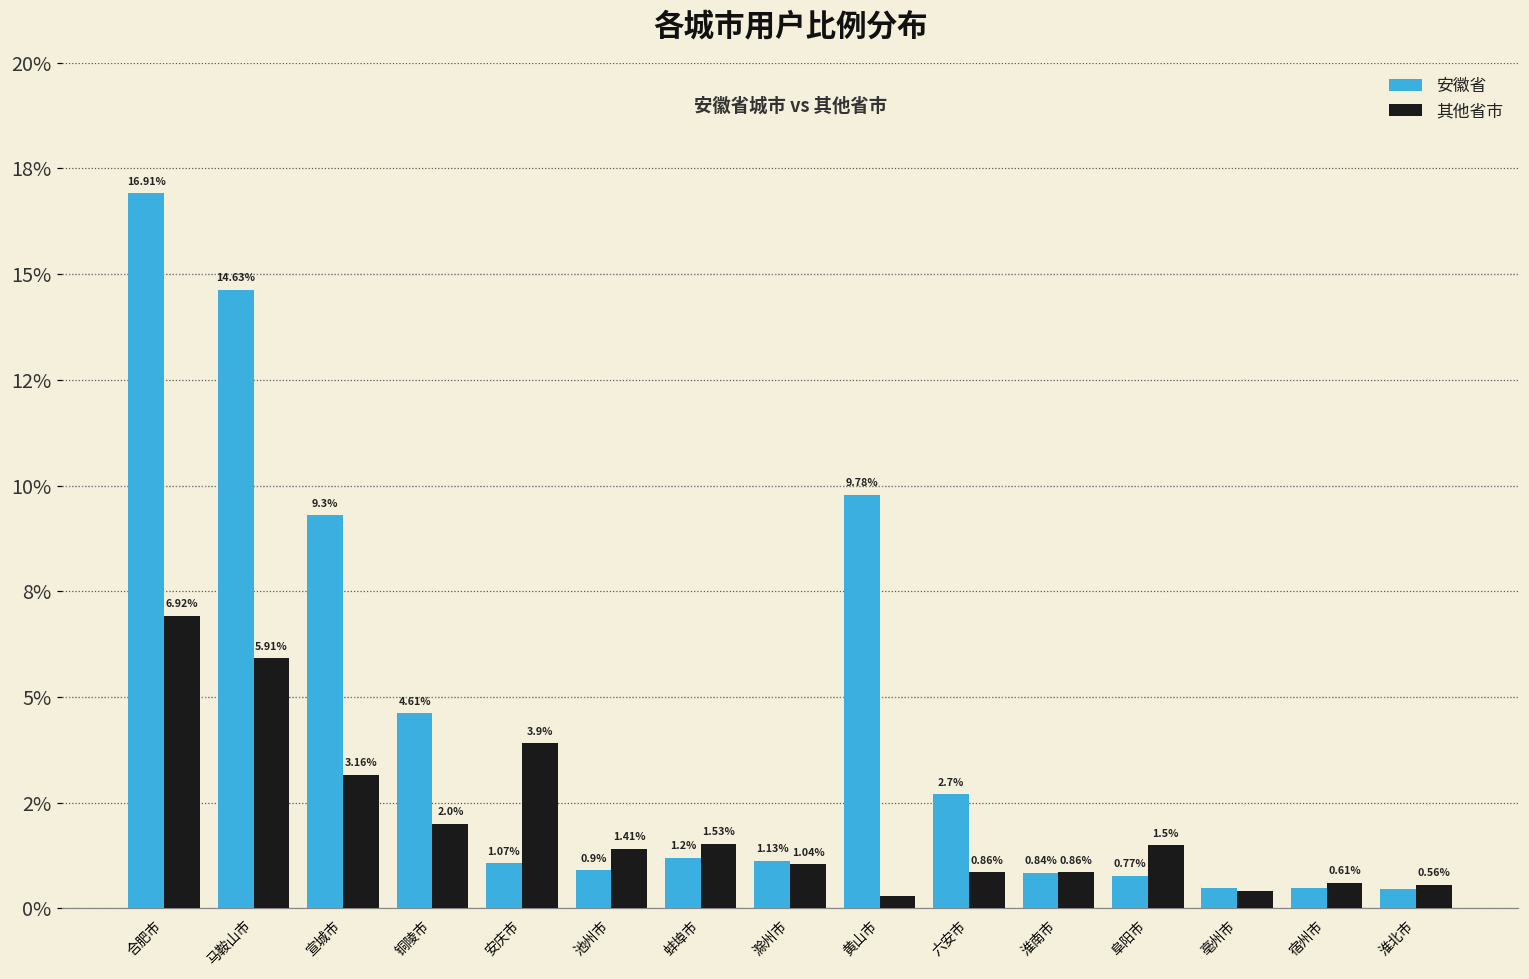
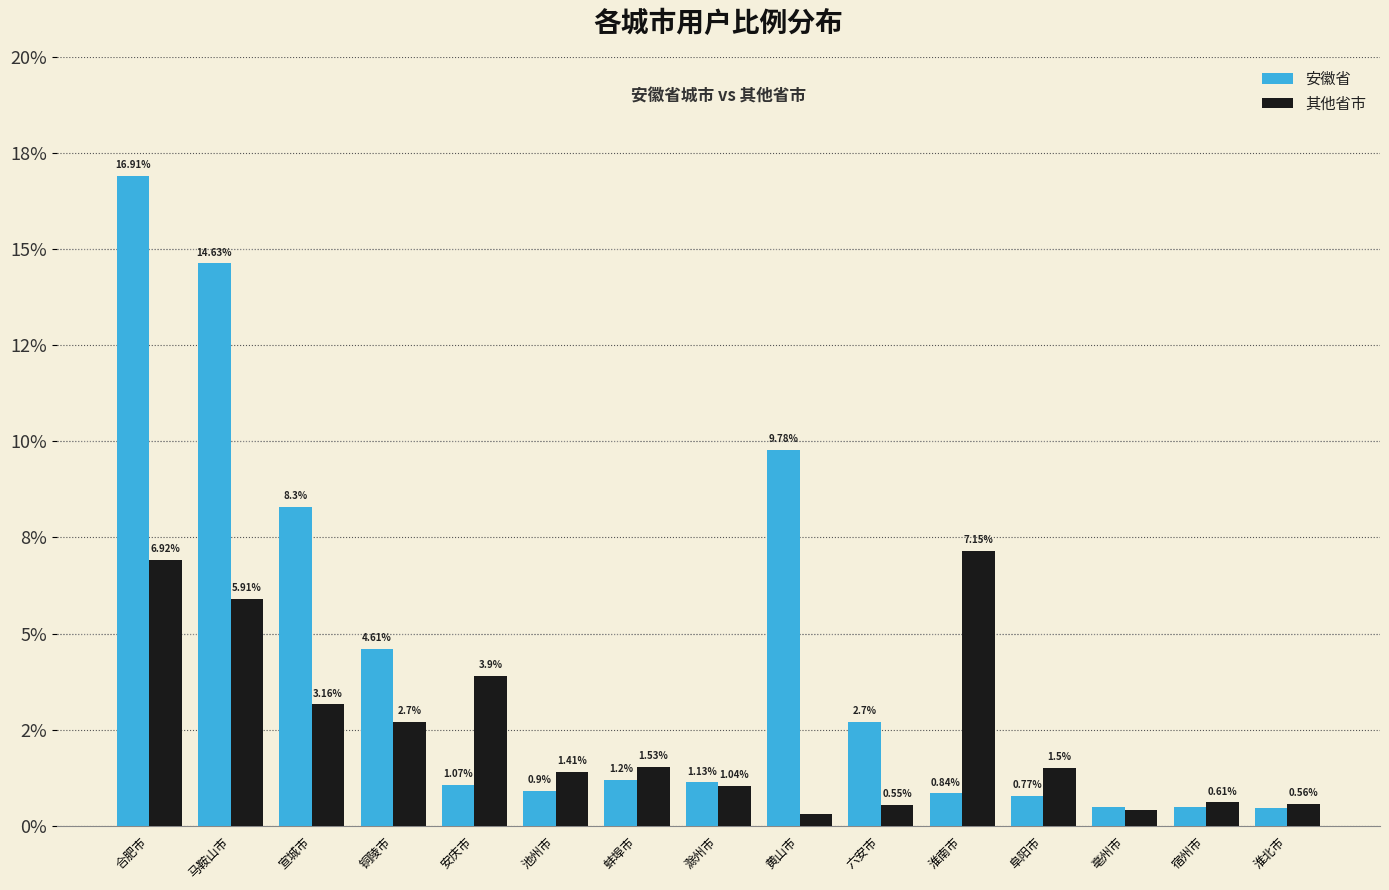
  {
    "安徽省": {
      "合肥市": "16.91%",
      "马鞍山市": "14.63%",
-     "宣城市": "9.3%",
+     "宣城市": "8.3%",
      "铜陵市": "4.61%",
      "安庆市": "1.07%",
      "池州市": "0.9%",
      "蚌埠市": "1.2%",
      "滁州市": "1.13%",
      "黄山市": "9.78%",
      "六安市": "2.7%",
      "淮南市": "0.84%",
      "阜阳市": "0.77%"
    },
    "其他省市": {
      "合肥市": "6.92%",
      "马鞍山市": "5.91%",
      "宣城市": "3.16%",
-     "铜陵市": "2.0%",
+     "铜陵市": "2.7%",
      "安庆市": "3.9%",
      "池州市": "1.41%",
      "蚌埠市": "1.53%",
      "滁州市": "1.04%",
-     "六安市": "0.86%",
-     "淮南市": "0.86%",
+     "六安市": "0.55%",
+     "淮南市": "7.15%",
      "阜阳市": "1.5%",
      "宿州市": "0.61%",
      "淮北市": "0.56%"
    }
  }
